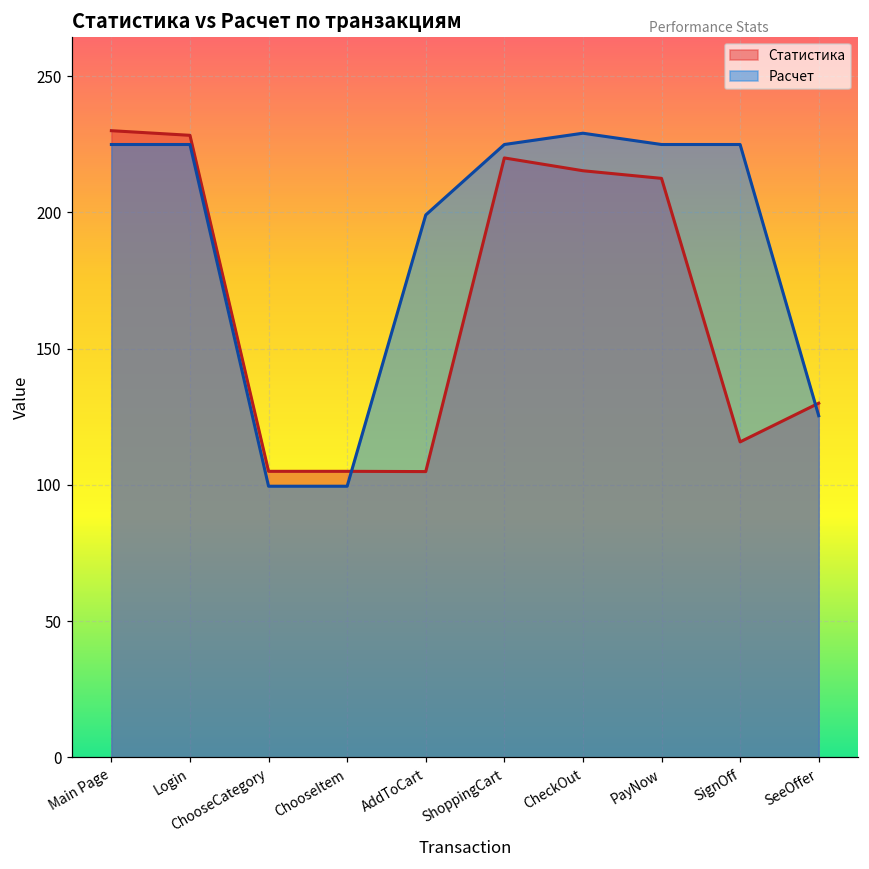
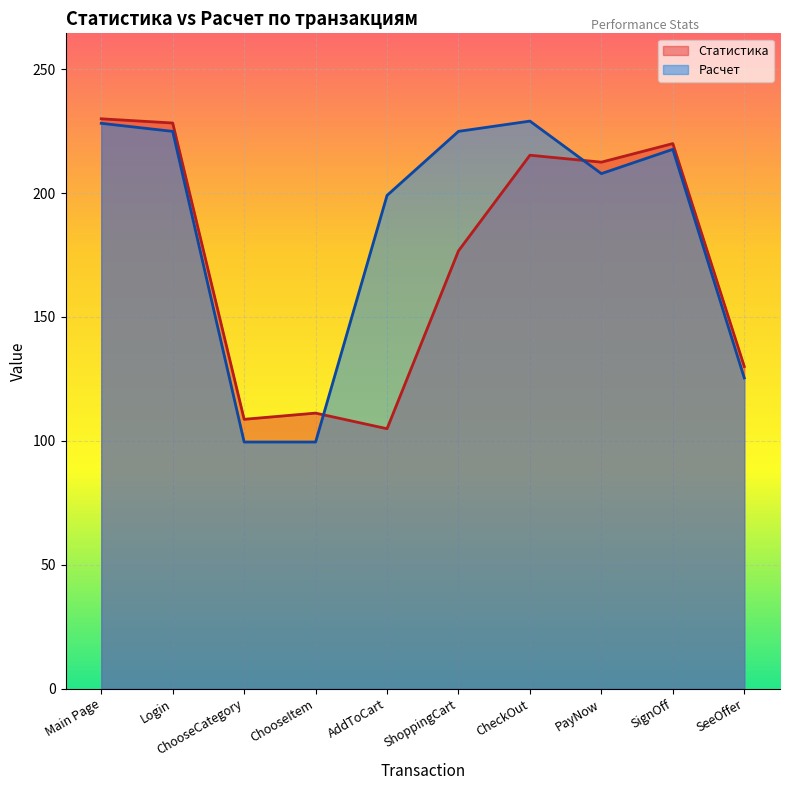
  {
    "Статистика": {
      "Main Page": 230,
      "Login": 228,
-     "ChooseCategory": 105,
-     "ChooseItem": 105,
+     "ChooseCategory": 109,
+     "ChooseItem": 111,
      "AddToCart": 105,
-     "ShoppingCart": 220,
+     "ShoppingCart": 177,
      "CheckOut": 215,
      "PayNow": 213,
-     "SignOff": 116,
+     "SignOff": 220,
      "SeeOffer": 130
    },
    "Расчет": {
-     "Main Page": 225,
+     "Main Page": 228,
      "Login": 225,
      "ChooseCategory": 100,
      "ChooseItem": 100,
      "AddToCart": 199,
      "ShoppingCart": 225,
      "CheckOut": 229,
-     "PayNow": 225,
-     "SignOff": 225,
+     "PayNow": 208,
+     "SignOff": 218,
      "SeeOffer": 125
    }
  }
